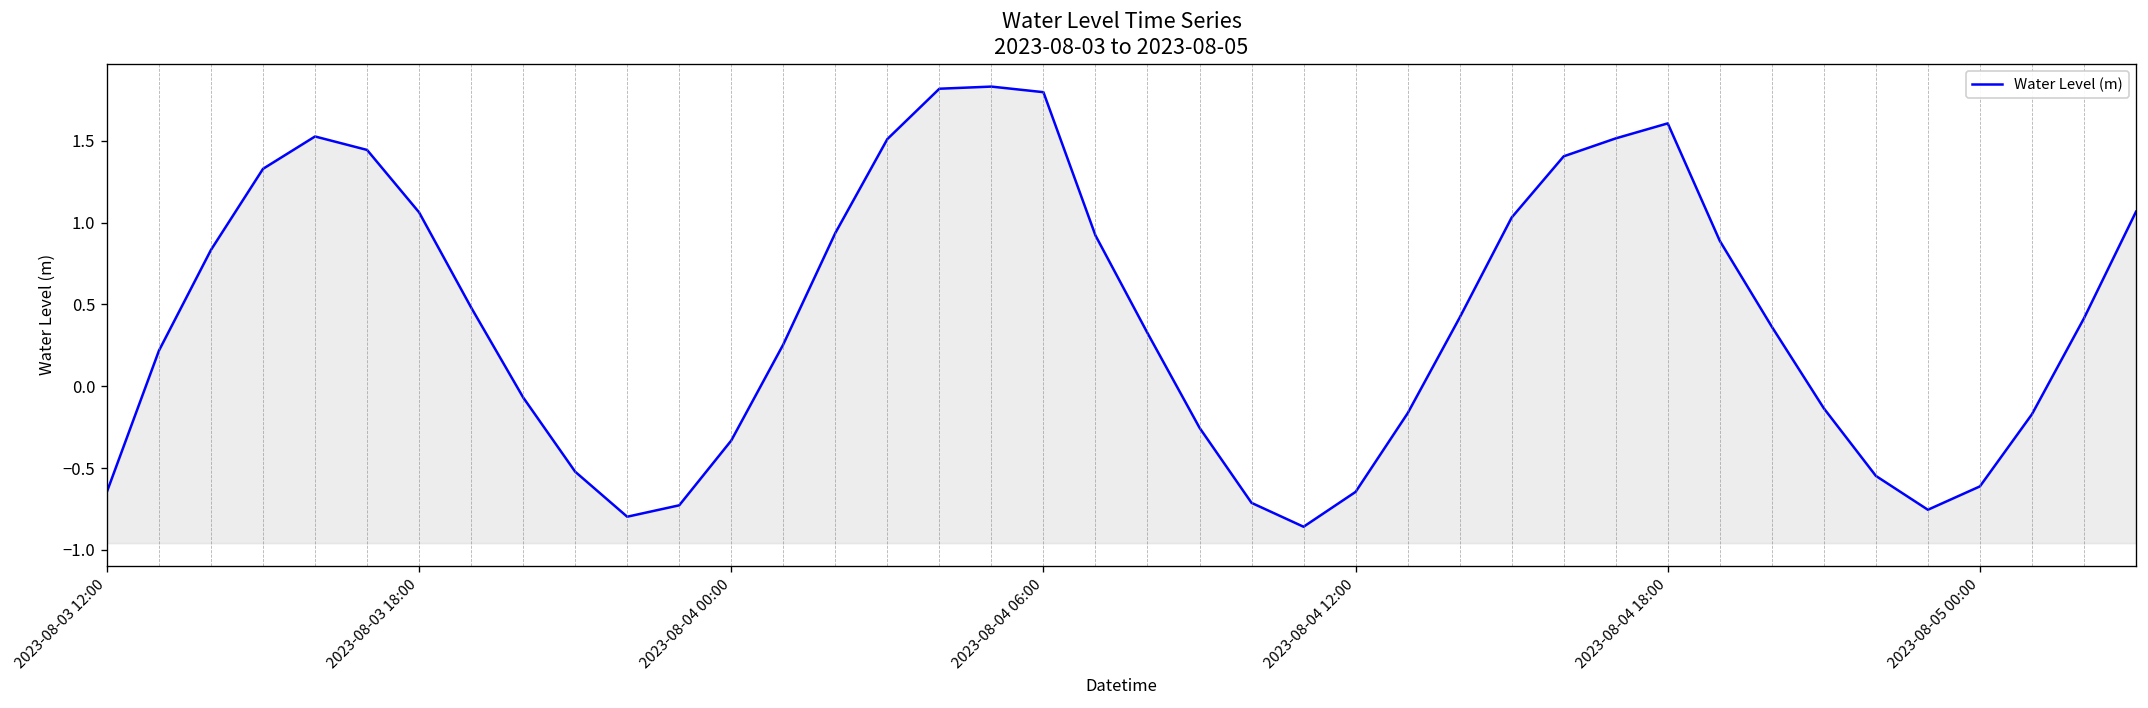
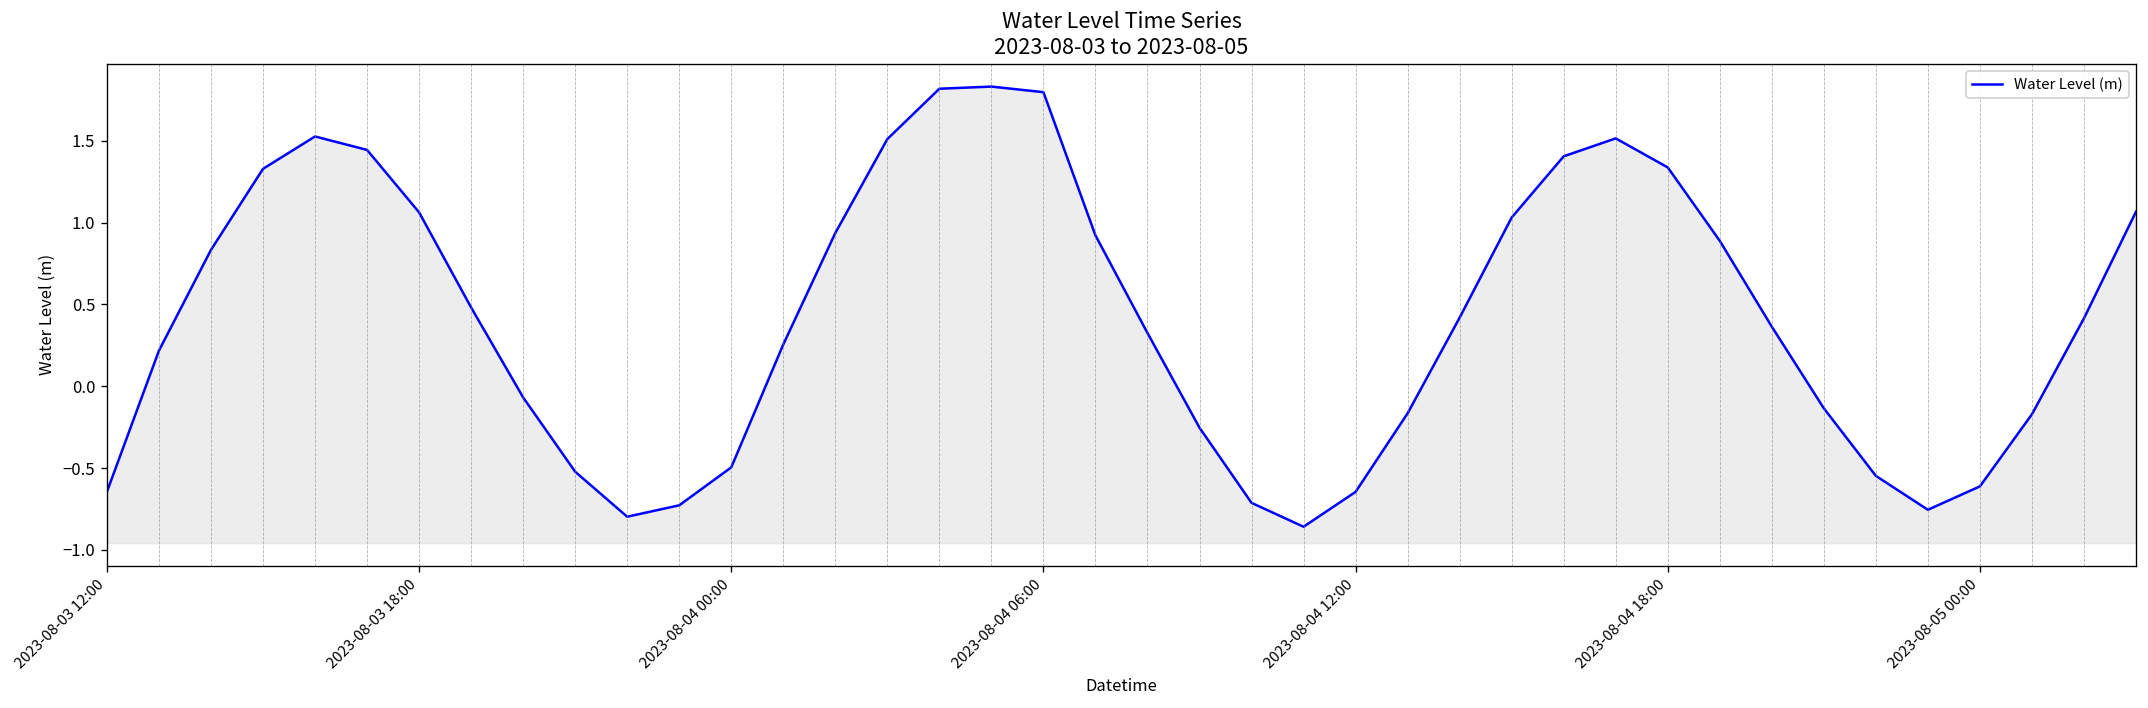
  {
    "2023-08-03 12:00": -0.64,
    "2023-08-03 18:00": 1.06,
-   "2023-08-04 00:00": -0.33,
+   "2023-08-04 00:00": -0.50,
    "2023-08-04 06:00": 1.80,
    "2023-08-04 12:00": -0.64,
-   "2023-08-04 18:00": 1.61,
+   "2023-08-04 18:00": 1.34,
    "2023-08-05 00:00": -0.61
  }
